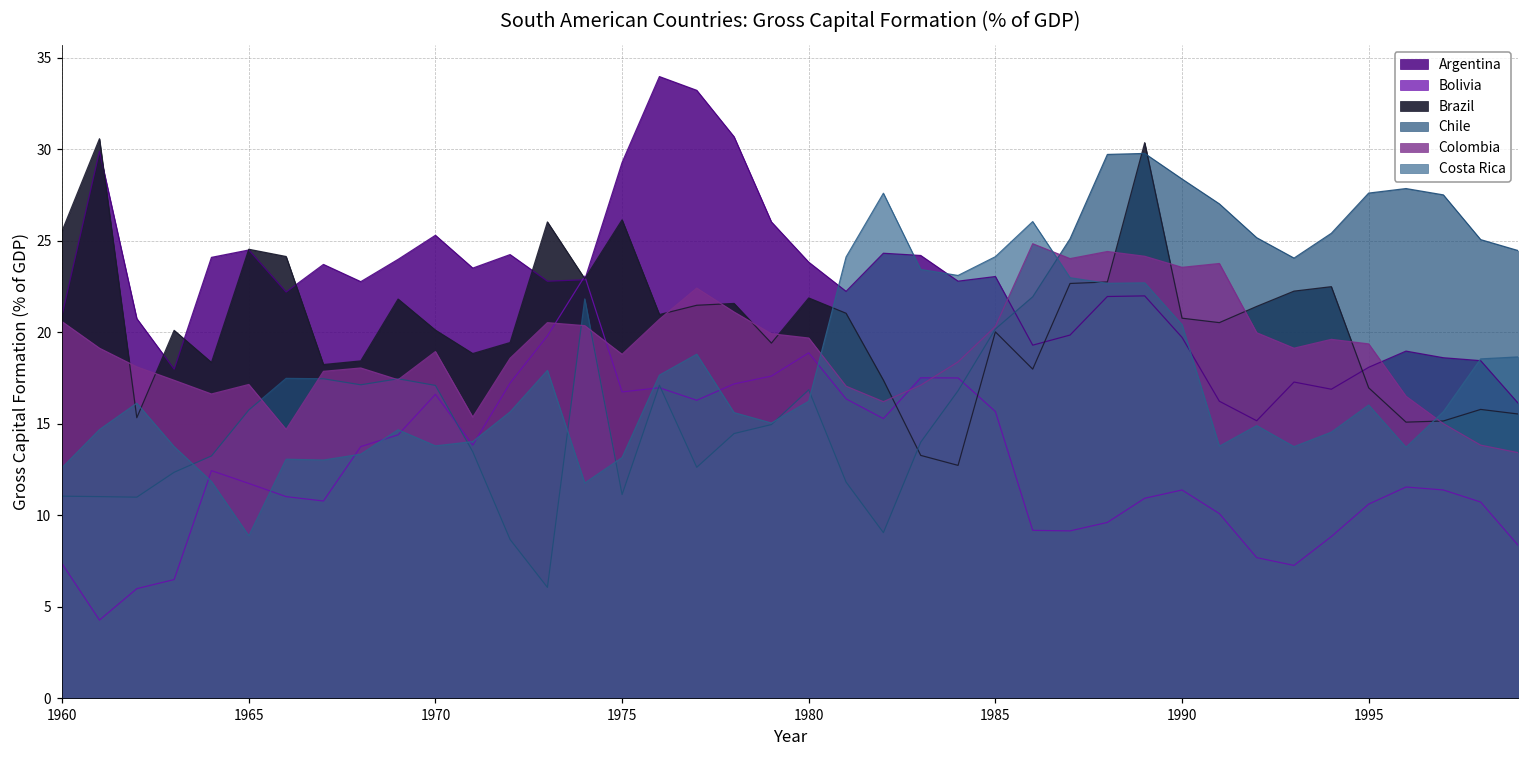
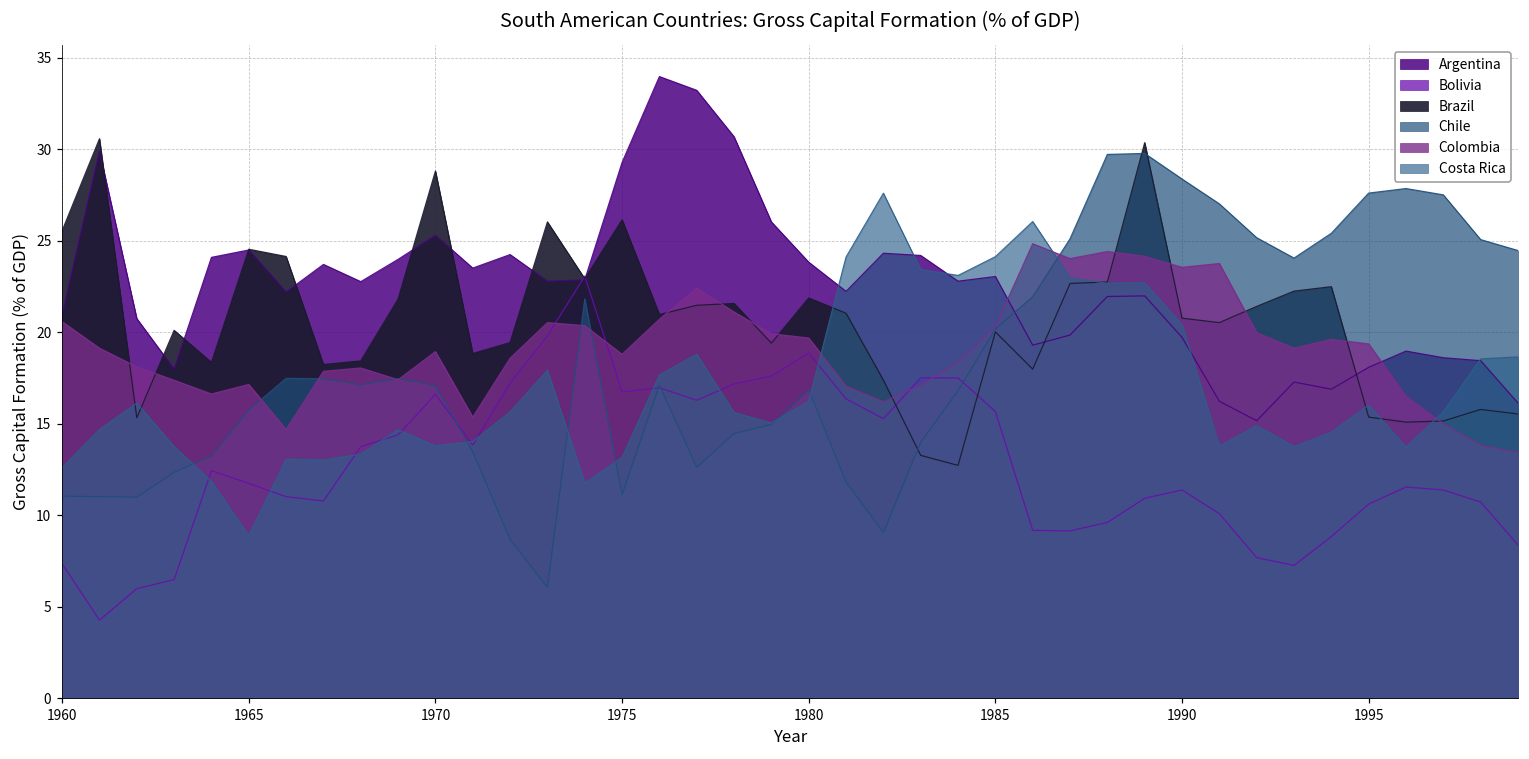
  {
    "Brazil": {
      "1960": 25.6,
-     "1970": 20.1,
+     "1970": 28.8,
      "1975": 26.2,
      "1980": 21.9,
      "1985": 20.0,
      "1990": 20.8,
-     "1995": 17.0
+     "1995": 15.4
    }
  }
